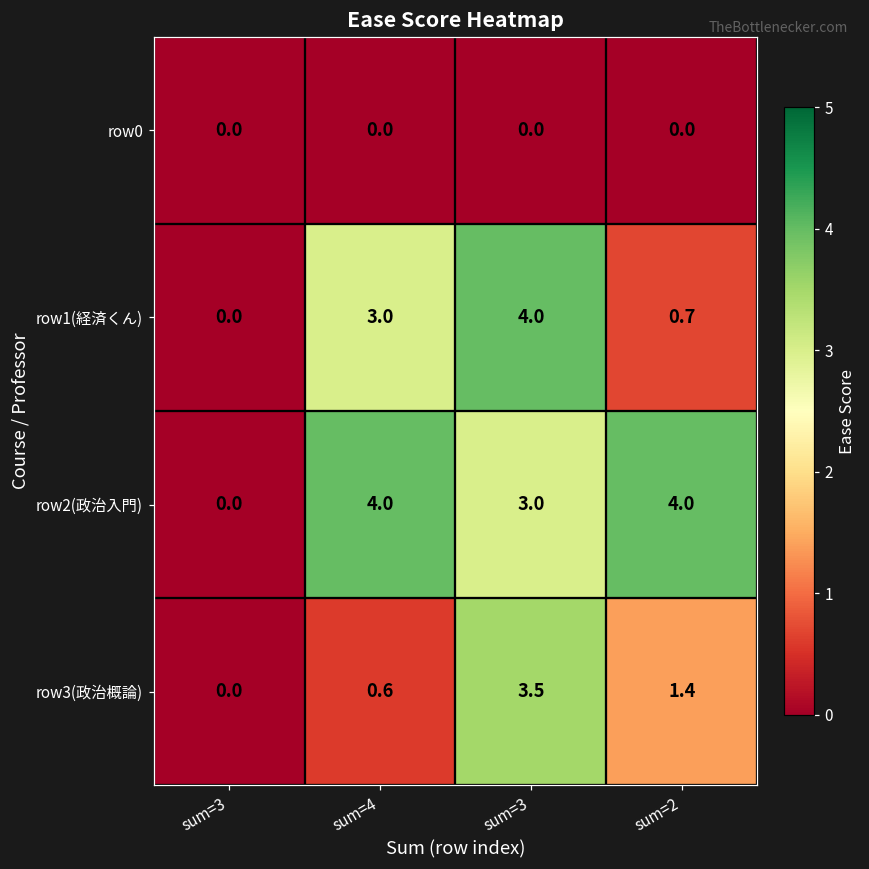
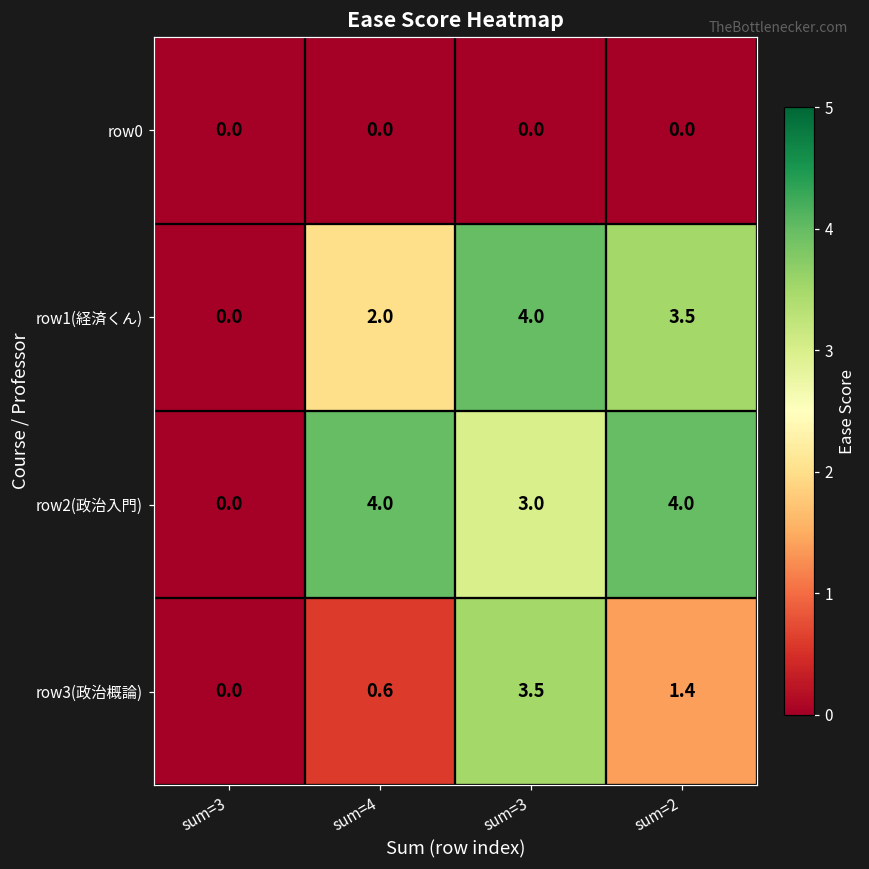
  {
    "row0": {
      "sum=4": 0.0,
      "sum=2": 0.0
    },
    "row1(経済くん)": {
-     "sum=4": 3.0,
-     "sum=2": 0.7
+     "sum=4": 2.0,
+     "sum=2": 3.5
    },
    "row2(政治入門)": {
      "sum=4": 4.0,
      "sum=2": 4.0
    },
    "row3(政治概論)": {
      "sum=4": 0.6,
      "sum=2": 1.4
    }
  }
